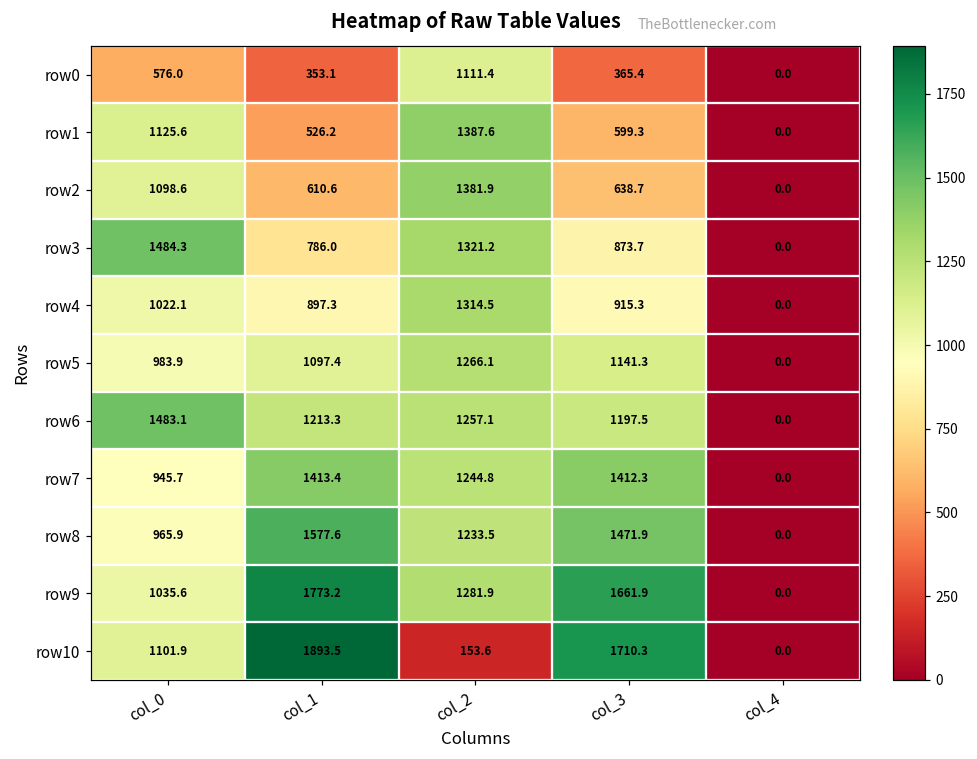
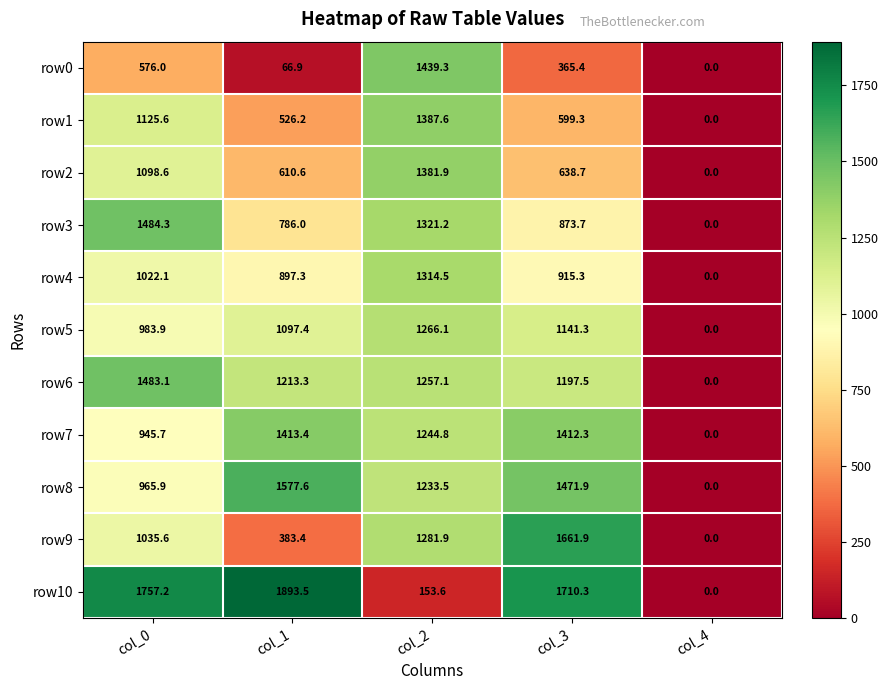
  {
    "row0": {
      "col_0": 576.0,
-     "col_1": 353.1,
-     "col_2": 1111.4,
+     "col_1": 66.9,
+     "col_2": 1439.3,
      "col_3": 365.4,
      "col_4": 0.0
    },
    "row1": {
      "col_0": 1125.6,
      "col_1": 526.2,
      "col_2": 1387.6,
      "col_3": 599.3,
      "col_4": 0.0
    },
    "row2": {
      "col_0": 1098.6,
      "col_1": 610.6,
      "col_2": 1381.9,
      "col_3": 638.7,
      "col_4": 0.0
    },
    "row3": {
      "col_0": 1484.3,
      "col_1": 786.0,
      "col_2": 1321.2,
      "col_3": 873.7,
      "col_4": 0.0
    },
    "row4": {
      "col_0": 1022.1,
      "col_1": 897.3,
      "col_2": 1314.5,
      "col_3": 915.3,
      "col_4": 0.0
    },
    "row5": {
      "col_0": 983.9,
      "col_1": 1097.4,
      "col_2": 1266.1,
      "col_3": 1141.3,
      "col_4": 0.0
    },
    "row6": {
      "col_0": 1483.1,
      "col_1": 1213.3,
      "col_2": 1257.1,
      "col_3": 1197.5,
      "col_4": 0.0
    },
    "row7": {
      "col_0": 945.7,
      "col_1": 1413.4,
      "col_2": 1244.8,
      "col_3": 1412.3,
      "col_4": 0.0
    },
    "row8": {
      "col_0": 965.9,
      "col_1": 1577.6,
      "col_2": 1233.5,
      "col_3": 1471.9,
      "col_4": 0.0
    },
    "row9": {
      "col_0": 1035.6,
-     "col_1": 1773.2,
+     "col_1": 383.4,
      "col_2": 1281.9,
      "col_3": 1661.9,
      "col_4": 0.0
    },
    "row10": {
-     "col_0": 1101.9,
+     "col_0": 1757.2,
      "col_1": 1893.5,
      "col_2": 153.6,
      "col_3": 1710.3,
      "col_4": 0.0
    }
  }
